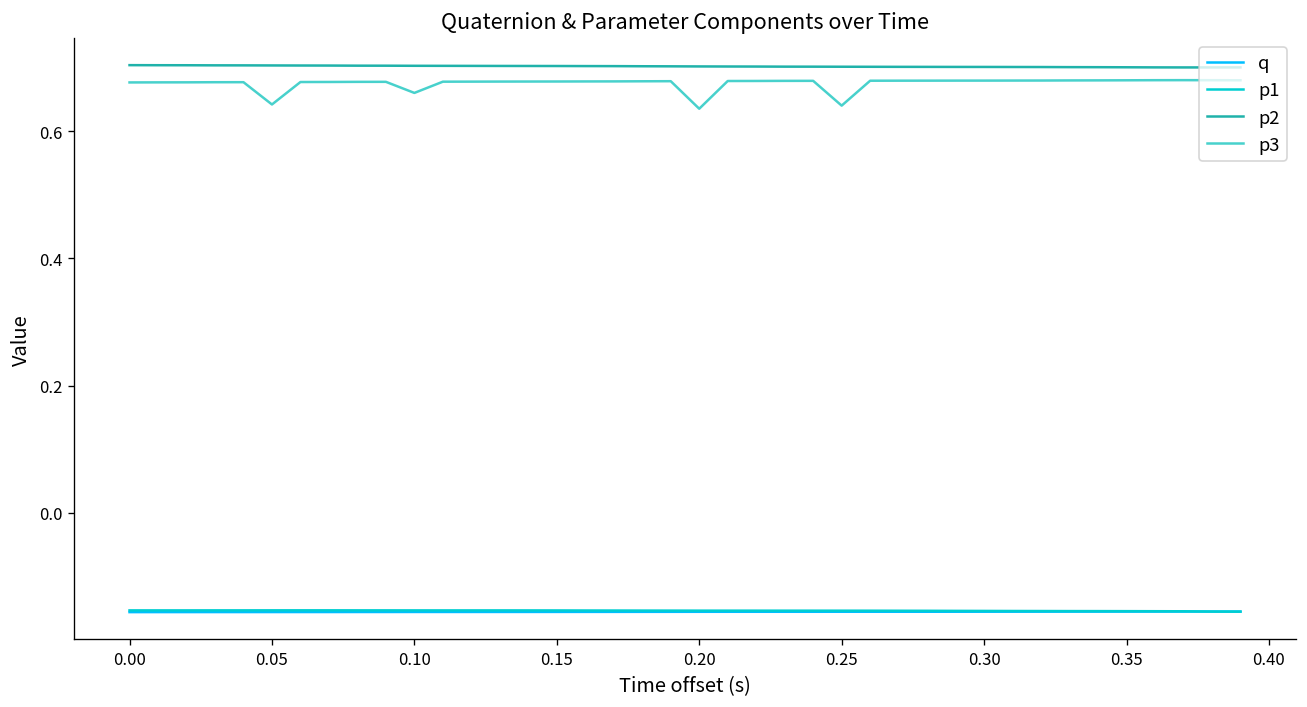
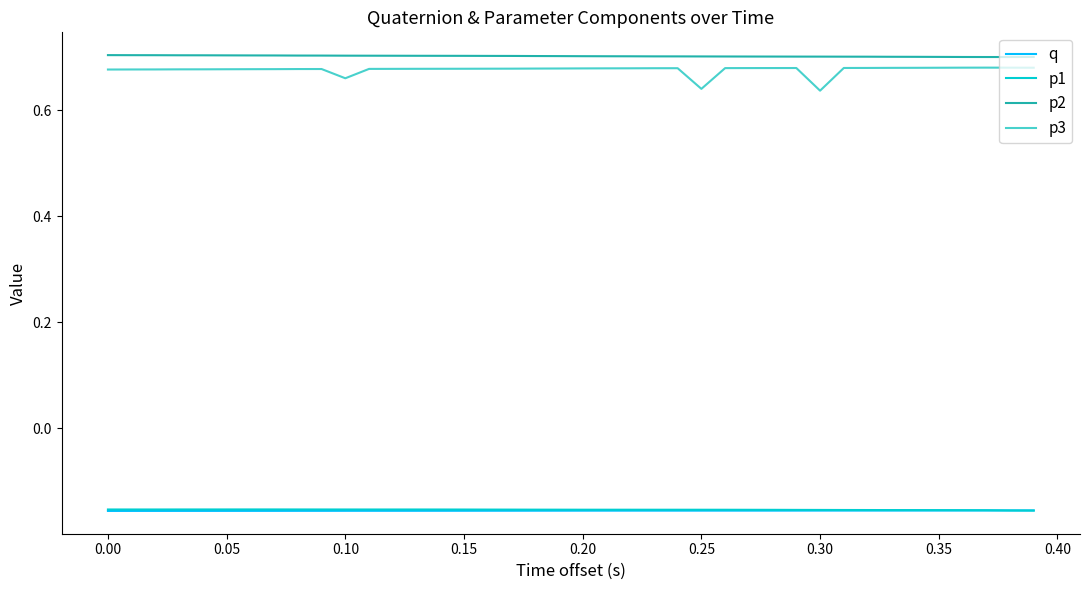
  {
    "p3": {
      "0.00": 0.68,
-     "0.05": 0.64,
+     "0.05": 0.68,
      "0.10": 0.66,
      "0.15": 0.68,
-     "0.20": 0.64,
+     "0.20": 0.68,
      "0.25": 0.64,
-     "0.30": 0.68,
+     "0.30": 0.64,
      "0.35": 0.68
    }
  }
